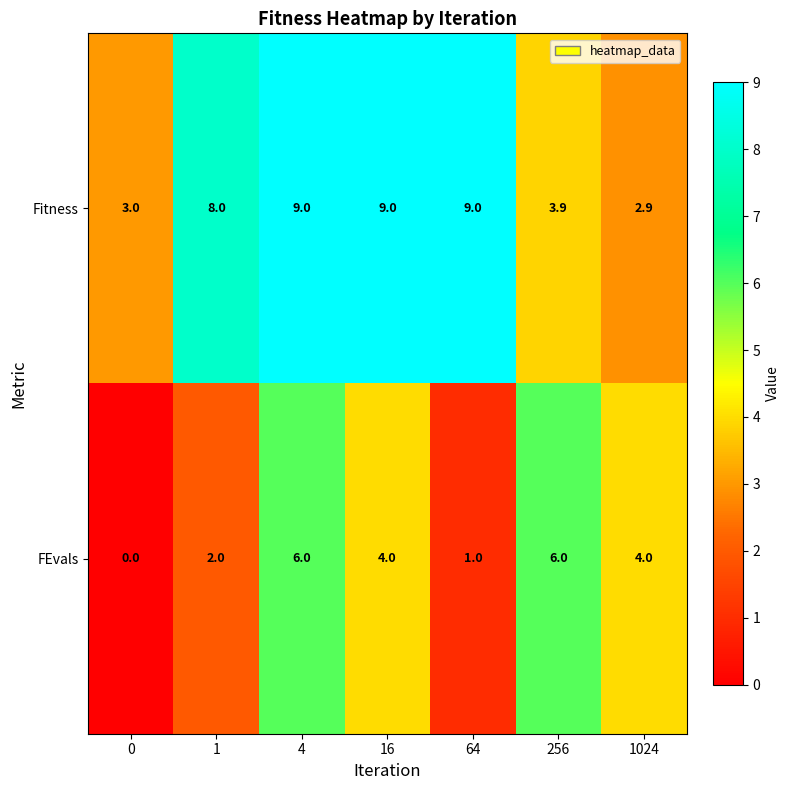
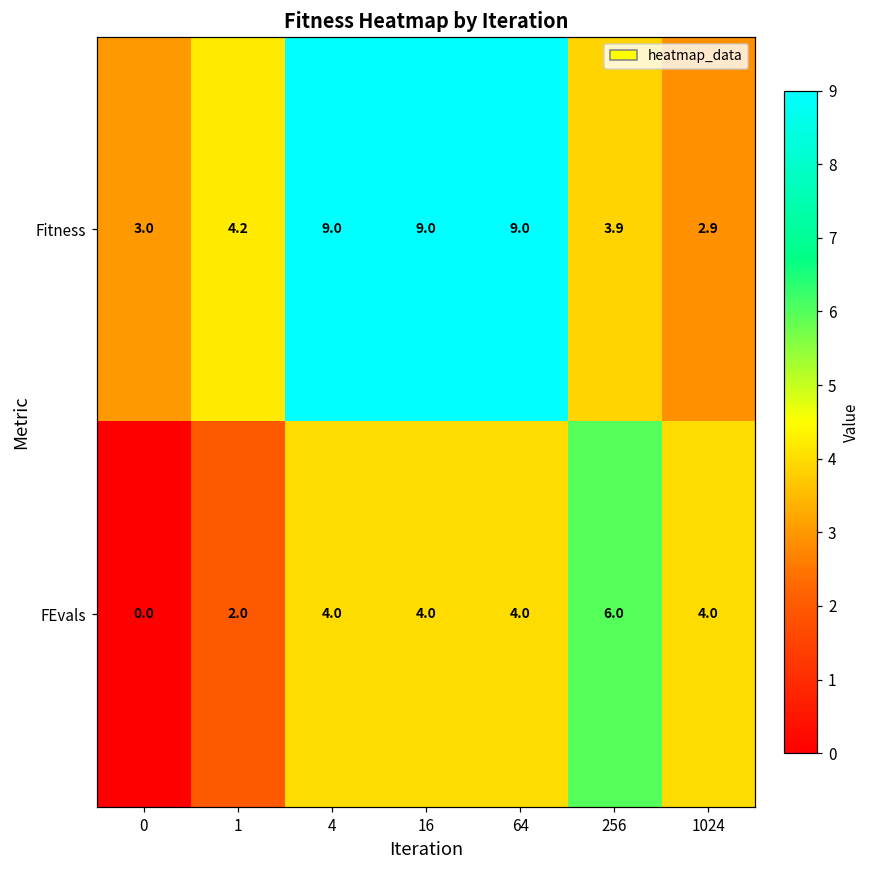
  {
    "Fitness": {
      "0": 3.0,
-     "1": 8.0,
+     "1": 4.2,
      "4": 9.0,
      "16": 9.0,
      "64": 9.0,
      "256": 3.9,
      "1024": 2.9
    },
    "FEvals": {
      "0": 0.0,
      "1": 2.0,
-     "4": 6.0,
+     "4": 4.0,
      "16": 4.0,
-     "64": 1.0,
+     "64": 4.0,
      "256": 6.0,
      "1024": 4.0
    }
  }
